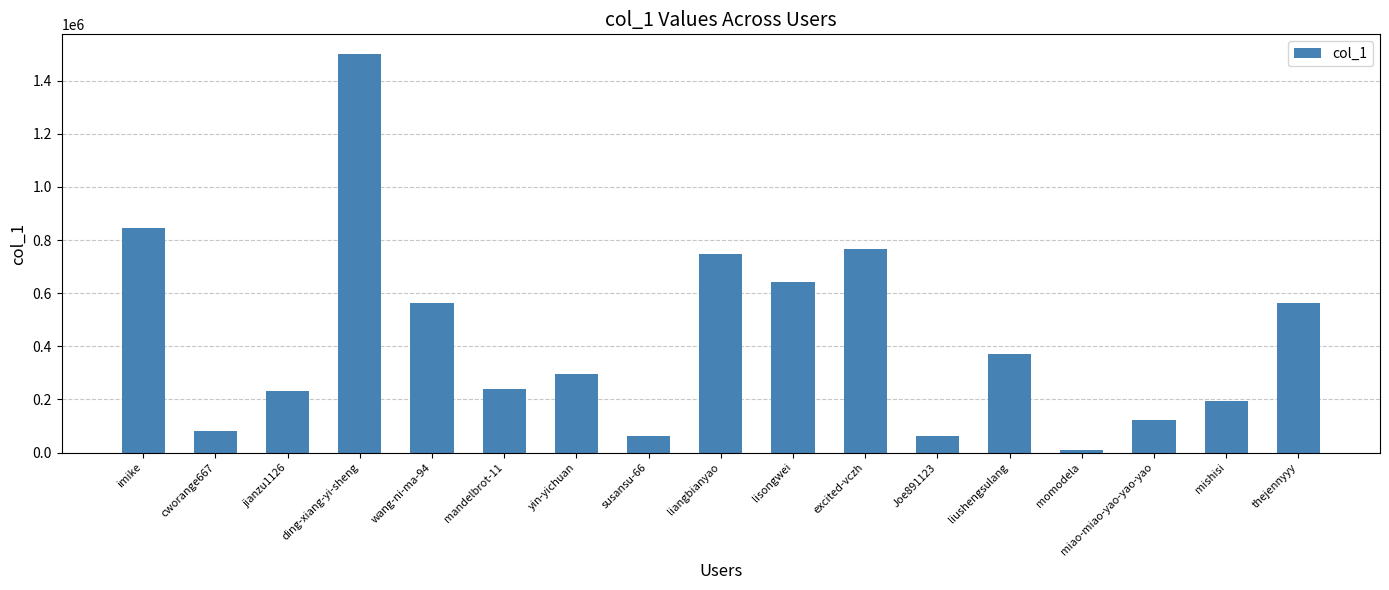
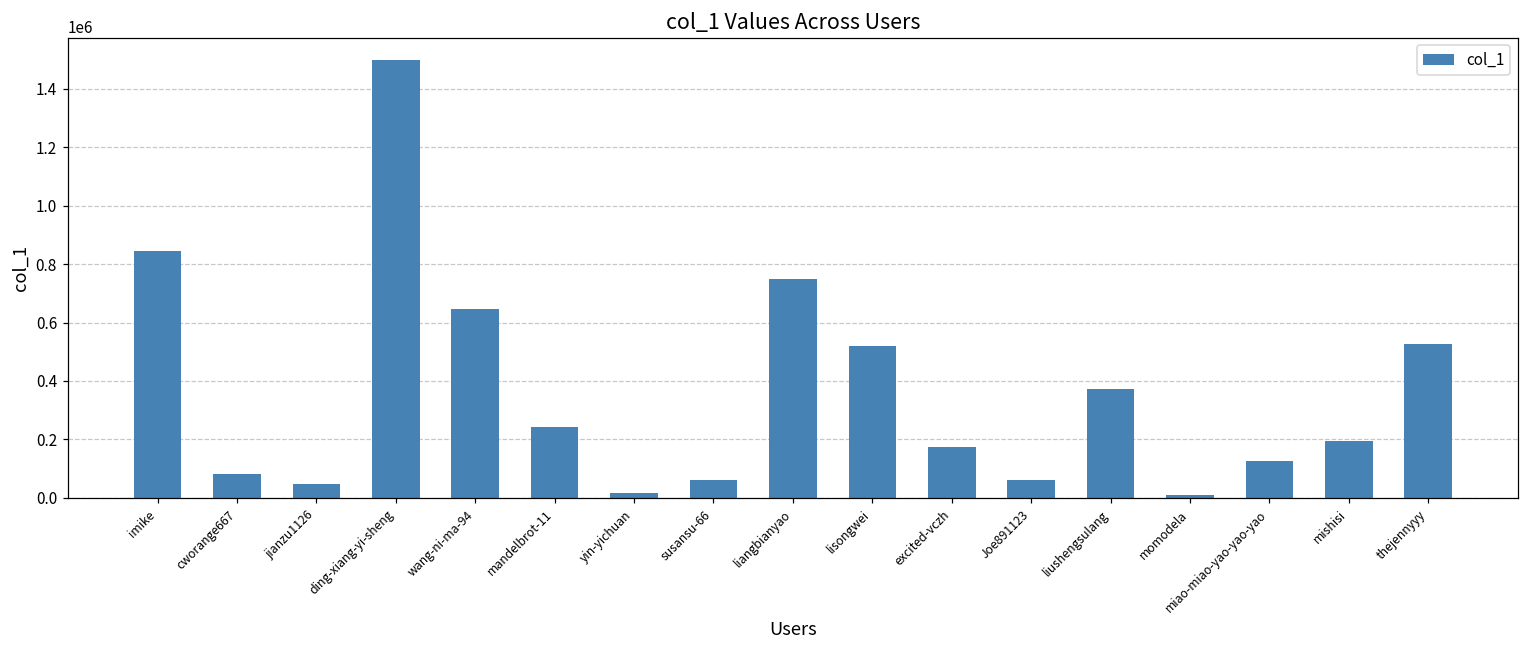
  {
    "imike": 850000,
    "cworange667": 80000,
-   "jianzu1126": 230000,
+   "jianzu1126": 50000,
    "ding-xiang-yi-sheng": 1500000,
-   "wang-ni-ma-94": 560000,
+   "wang-ni-ma-94": 650000,
    "mandelbrot-11": 240000,
-   "yin-yichuan": 300000,
+   "yin-yichuan": 20000,
    "susansu-66": 60000,
    "liangbianyao": 750000,
-   "lisongwei": 640000,
-   "excited-vczh": 770000,
+   "lisongwei": 520000,
+   "excited-vczh": 170000,
    "Joe891123": 60000,
    "liushengsulang": 370000,
    "momodela": 10000,
    "miao-miao-yao-yao-yao": 120000,
    "mishisi": 200000,
-   "thejennyyy": 560000
+   "thejennyyy": 530000
  }
